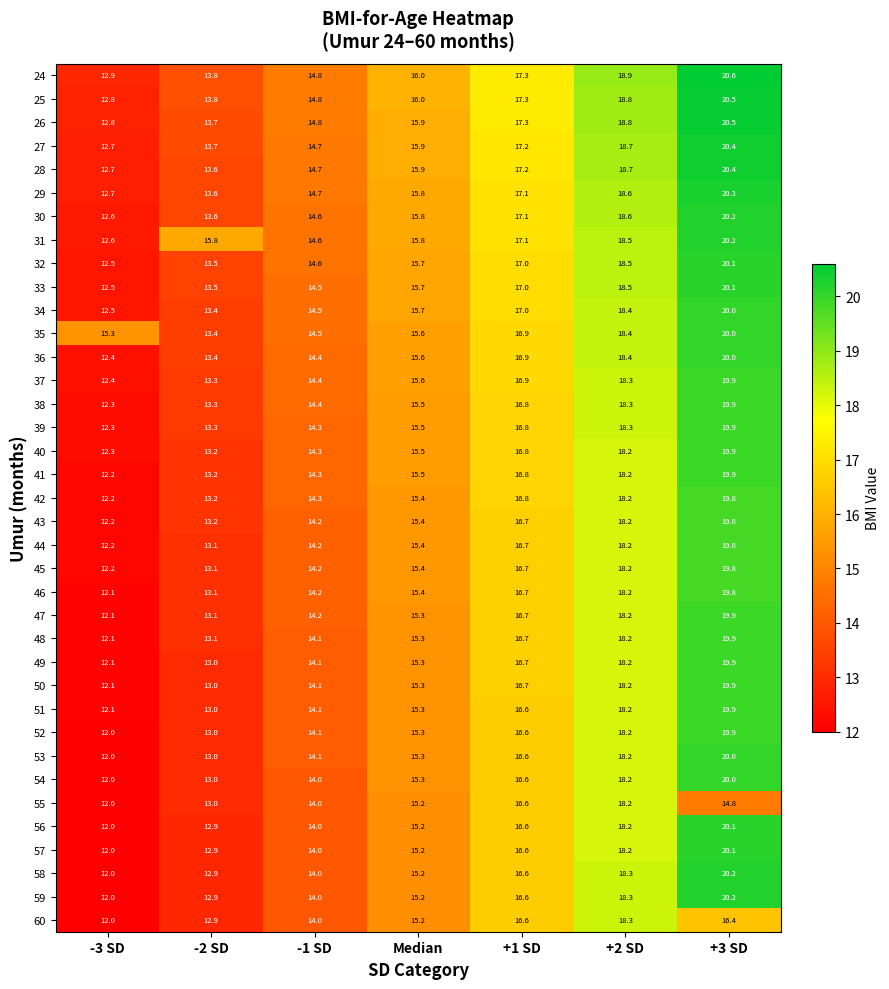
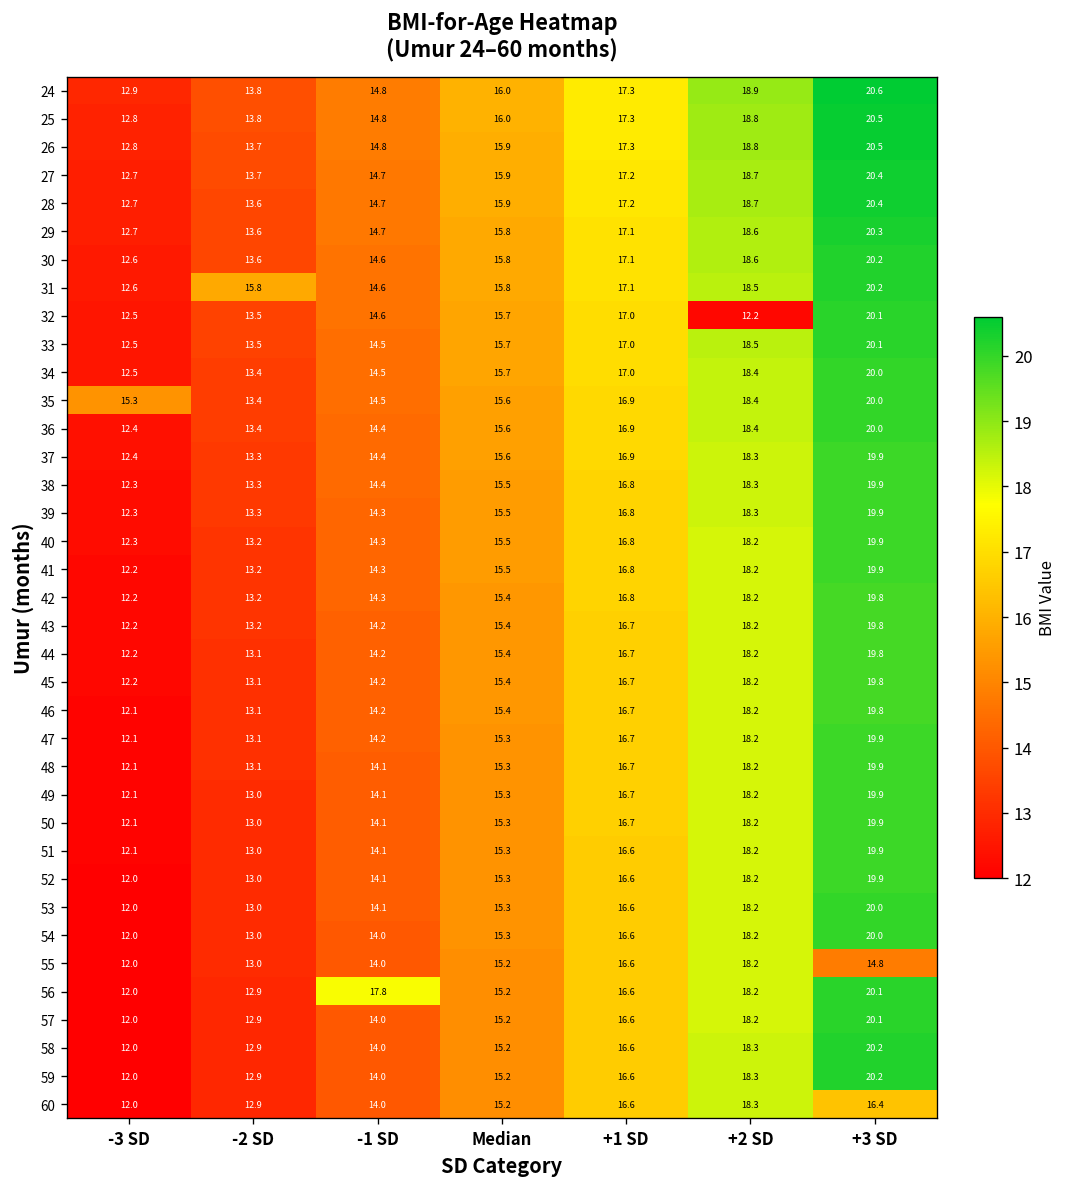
  {
    "32": {
      "-3 SD": 12.5,
      "-2 SD": 13.5,
      "-1 SD": 14.6,
      "Median": 15.7,
      "+1 SD": 17.0,
-     "+2 SD": 18.5,
+     "+2 SD": 12.2,
      "+3 SD": 20.1
    },
    "56": {
      "-3 SD": 12.0,
      "-2 SD": 12.9,
-     "-1 SD": 14.0,
+     "-1 SD": 17.8,
      "Median": 15.2,
      "+1 SD": 16.6,
      "+2 SD": 18.2,
      "+3 SD": 20.1
    }
  }
